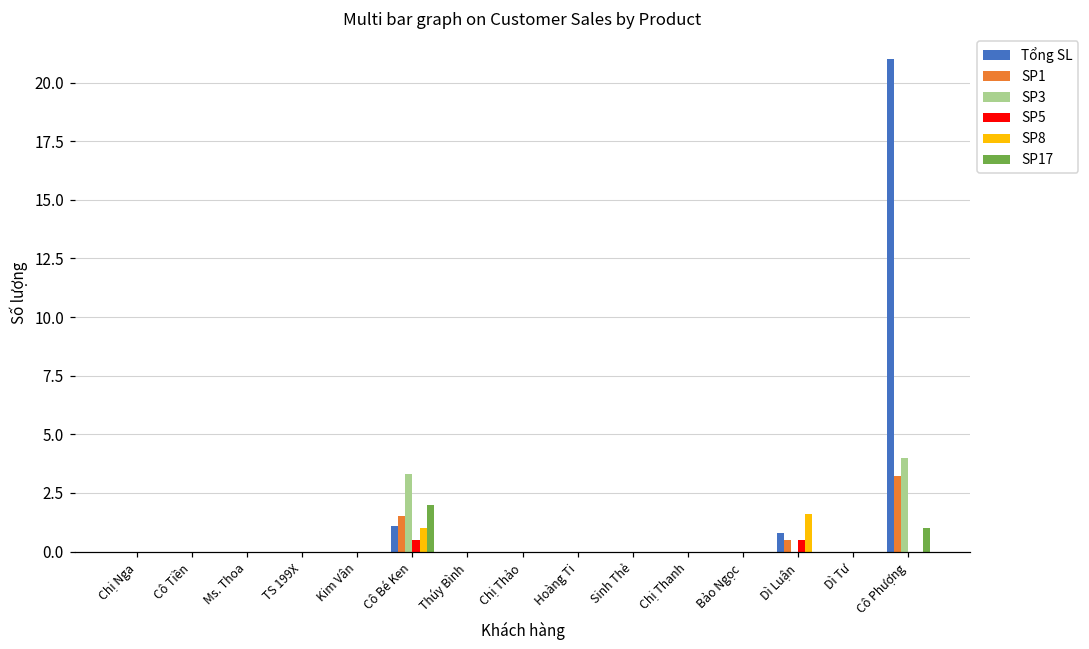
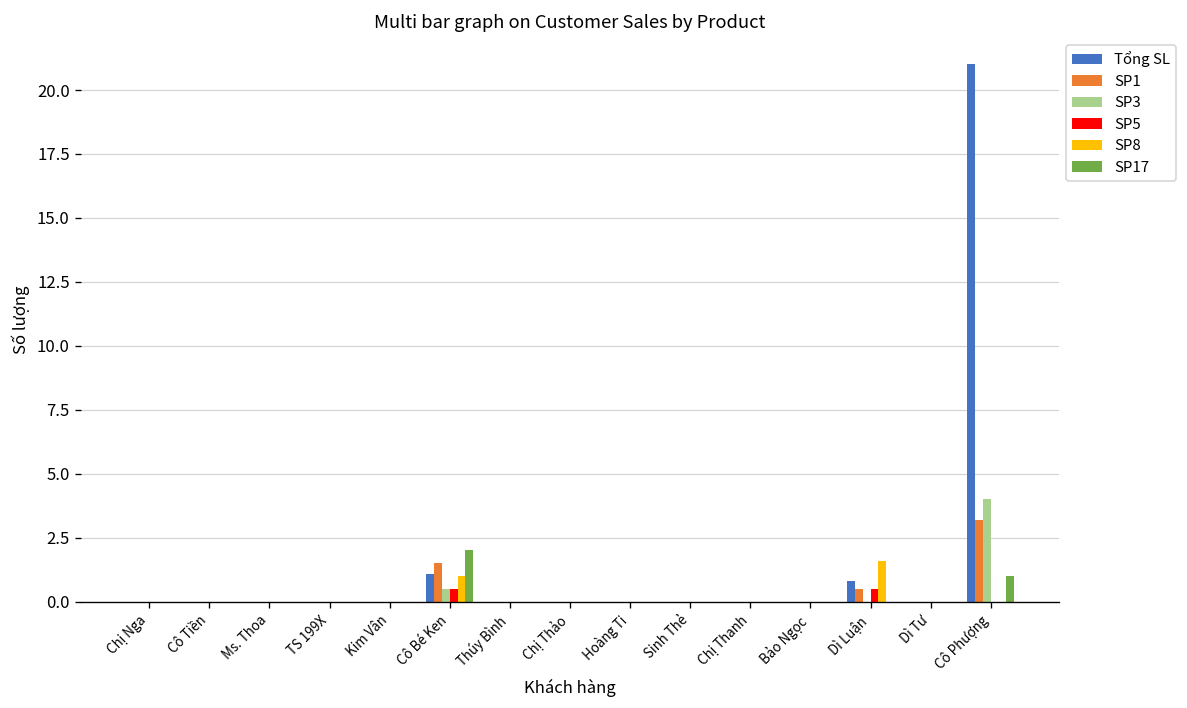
  {
    "Tổng SL": {
      "Chị Nga": 0.0,
      "Cô Tiền": 0.0,
      "Ms. Thoa": 0.0,
      "TS 199X": 0.0,
      "Kim Vân": 0.0,
      "Cô Bé Ken": 1.1,
      "Thúy Bình": 0.0,
      "Chị Thảo": 0.0,
      "Hoàng Ti": 0.0,
      "Sinh Thẻ": 0.0,
      "Chị Thanh": 0.0,
      "Bảo Ngọc": 0.0,
      "Dì Luận": 0.8,
      "Dì Tư": 0.0,
      "Cô Phượng": 21.0
    },
    "SP1": {
      "Chị Nga": 0.0,
      "Cô Tiền": 0.0,
      "Ms. Thoa": 0.0,
      "TS 199X": 0.0,
      "Kim Vân": 0.0,
      "Cô Bé Ken": 1.5,
      "Thúy Bình": 0.0,
      "Chị Thảo": 0.0,
      "Hoàng Ti": 0.0,
      "Sinh Thẻ": 0.0,
      "Chị Thanh": 0.0,
      "Bảo Ngọc": 0.0,
      "Dì Luận": 0.5,
      "Dì Tư": 0.0,
      "Cô Phượng": 3.2
    },
    "SP3": {
      "Chị Nga": 0.0,
      "Cô Tiền": 0.0,
      "Ms. Thoa": 0.0,
      "TS 199X": 0.0,
      "Kim Vân": 0.0,
-     "Cô Bé Ken": 3.3,
+     "Cô Bé Ken": 0.5,
      "Thúy Bình": 0.0,
      "Chị Thảo": 0.0,
      "Hoàng Ti": 0.0,
      "Sinh Thẻ": 0.0,
      "Chị Thanh": 0.0,
      "Bảo Ngọc": 0.0,
      "Dì Luận": 0.0,
      "Dì Tư": 0.0,
      "Cô Phượng": 4.0
    },
    "SP5": {
      "Chị Nga": 0.0,
      "Cô Tiền": 0.0,
      "Ms. Thoa": 0.0,
      "TS 199X": 0.0,
      "Kim Vân": 0.0,
      "Cô Bé Ken": 0.5,
      "Thúy Bình": 0.0,
      "Chị Thảo": 0.0,
      "Hoàng Ti": 0.0,
      "Sinh Thẻ": 0.0,
      "Chị Thanh": 0.0,
      "Bảo Ngọc": 0.0,
      "Dì Luận": 0.5,
      "Dì Tư": 0.0,
      "Cô Phượng": 0.0
    },
    "SP8": {
      "Chị Nga": 0.0,
      "Cô Tiền": 0.0,
      "Ms. Thoa": 0.0,
      "TS 199X": 0.0,
      "Kim Vân": 0.0,
      "Cô Bé Ken": 1.0,
      "Thúy Bình": 0.0,
      "Chị Thảo": 0.0,
      "Hoàng Ti": 0.0,
      "Sinh Thẻ": 0.0,
      "Chị Thanh": 0.0,
      "Bảo Ngọc": 0.0,
      "Dì Luận": 1.6,
      "Dì Tư": 0.0,
      "Cô Phượng": 0.0
    },
    "SP17": {
      "Chị Nga": 0.0,
      "Cô Tiền": 0.0,
      "Ms. Thoa": 0.0,
      "TS 199X": 0.0,
      "Kim Vân": 0.0,
      "Cô Bé Ken": 2.0,
      "Thúy Bình": 0.0,
      "Chị Thảo": 0.0,
      "Hoàng Ti": 0.0,
      "Sinh Thẻ": 0.0,
      "Chị Thanh": 0.0,
      "Bảo Ngọc": 0.0,
      "Dì Luận": 0.0,
      "Dì Tư": 0.0,
      "Cô Phượng": 1.0
    }
  }
